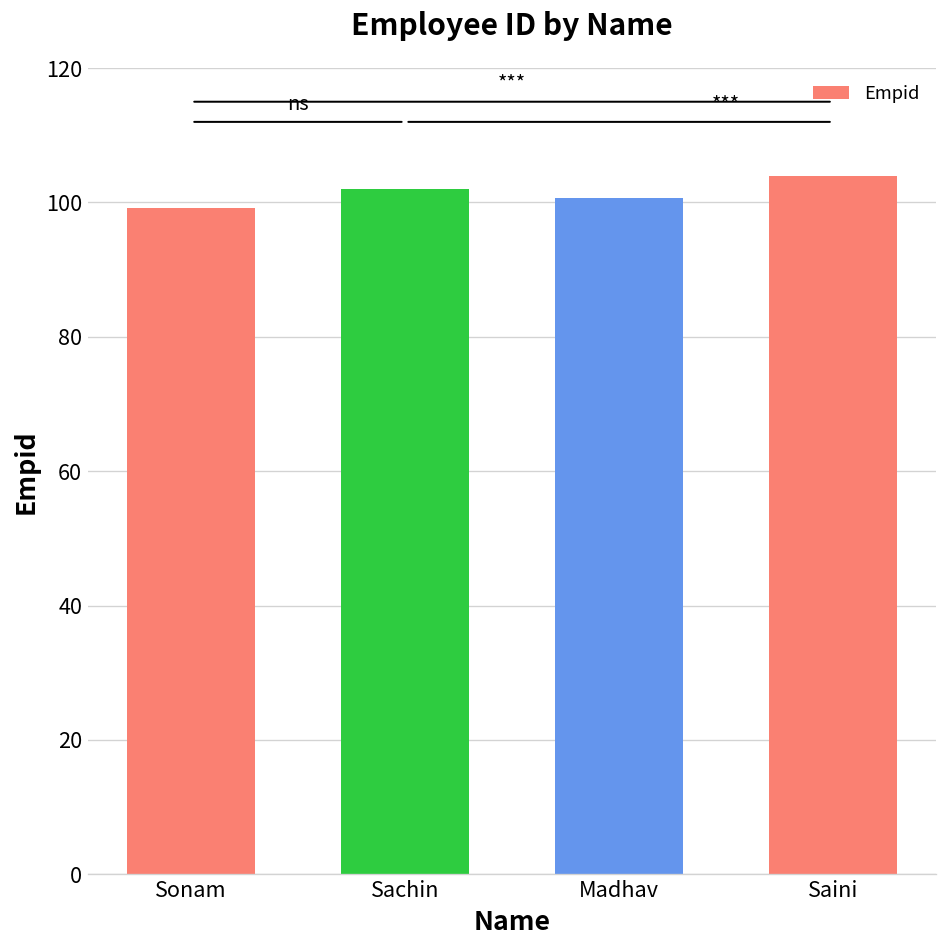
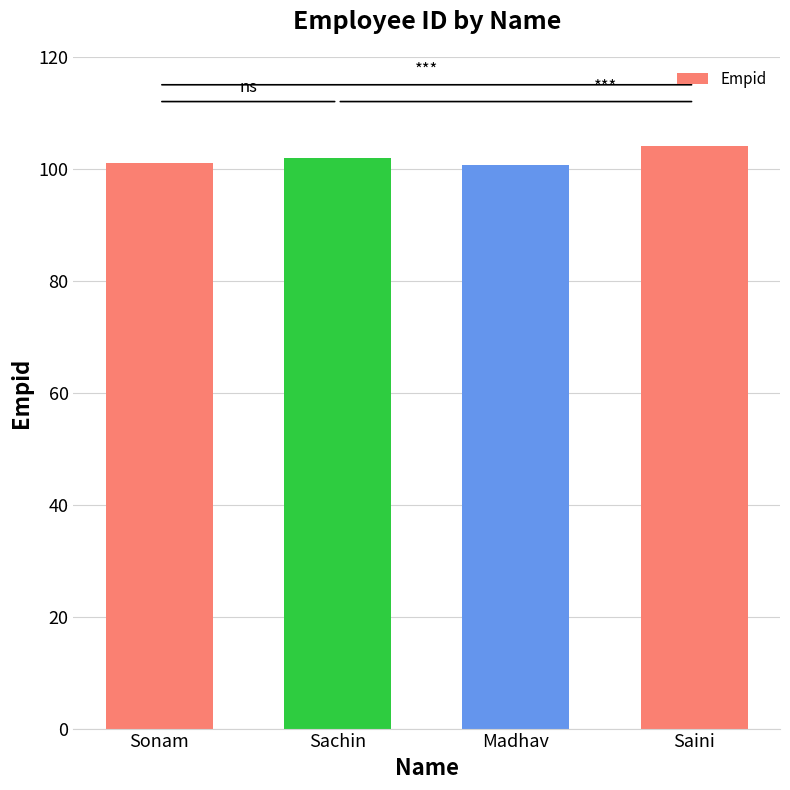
  {
-   "Sonam": 99,
+   "Sonam": 101,
    "Sachin": 102,
    "Madhav": 101,
    "Saini": 104
  }
